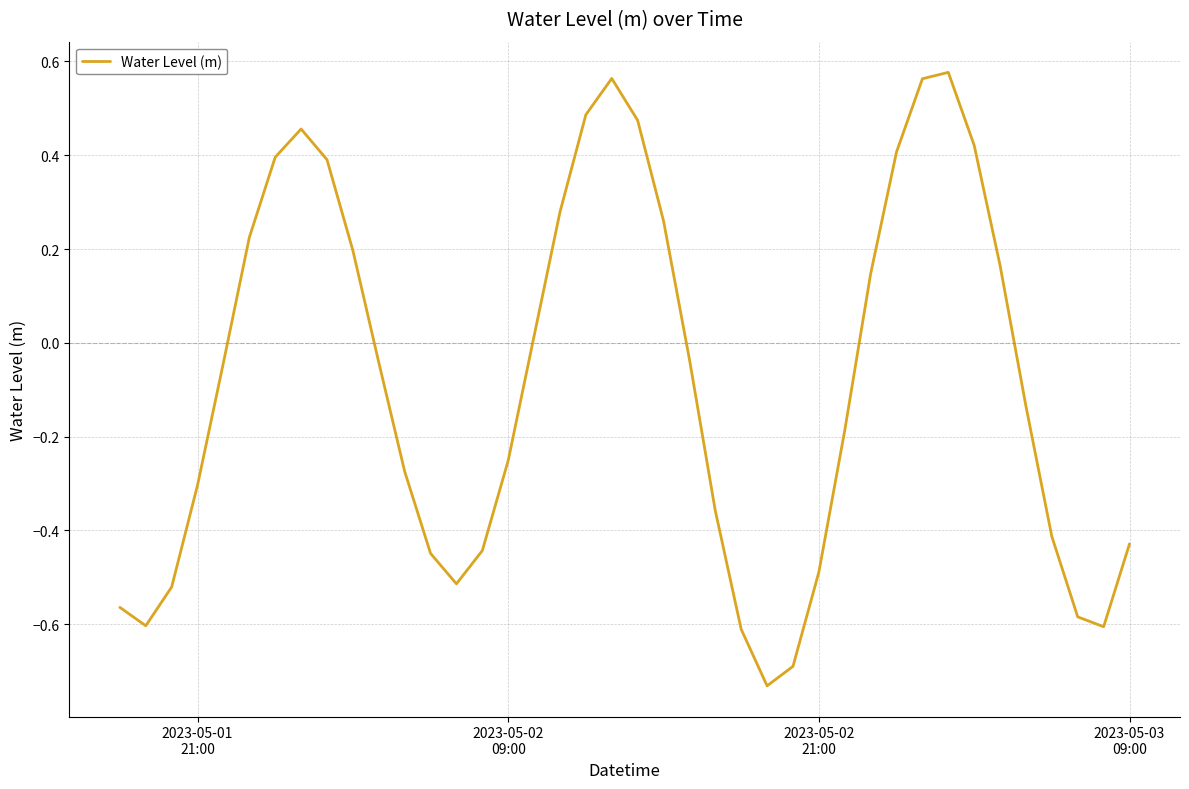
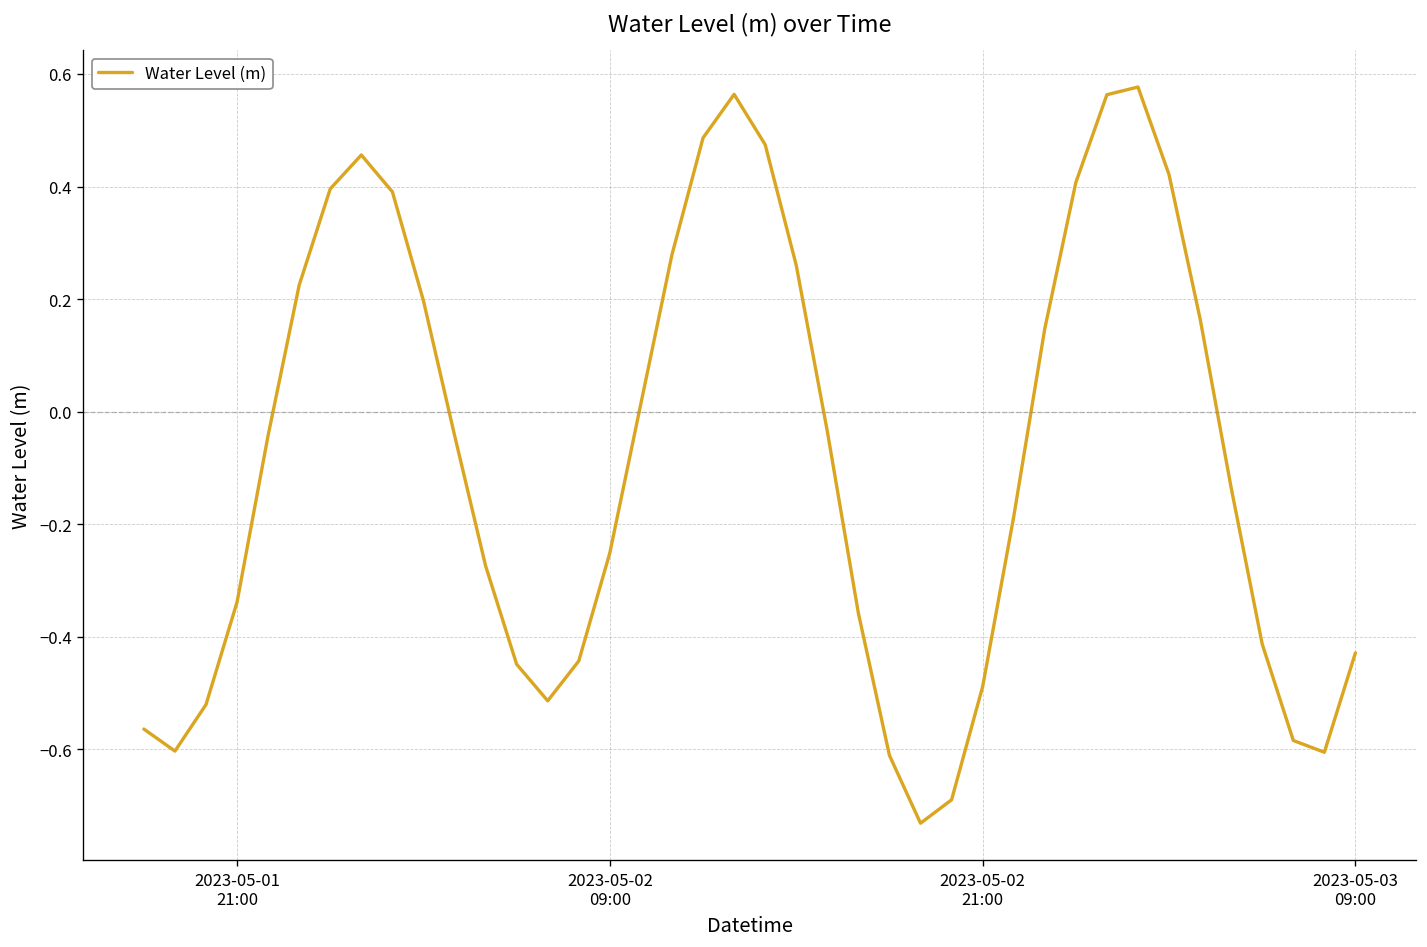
  {
-   "2023-05-01 21:00": -0.30,
+   "2023-05-01 21:00": -0.34,
    "2023-05-02 09:00": -0.25,
    "2023-05-02 21:00": -0.49,
    "2023-05-03 09:00": -0.43
  }
